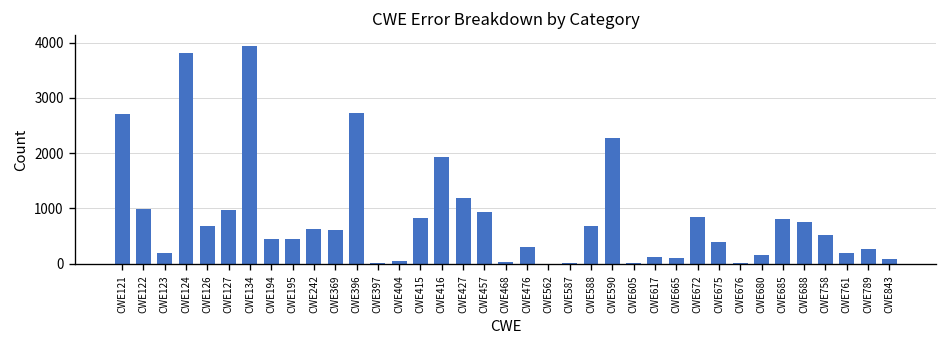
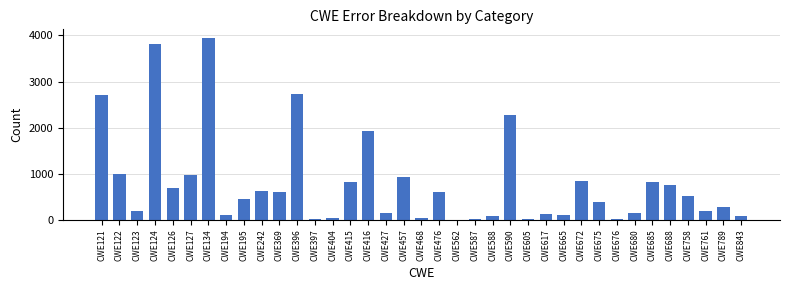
  {
    "CWE121": 2700,
    "CWE122": 1000,
    "CWE123": 200,
    "CWE124": 3800,
    "CWE126": 700,
    "CWE127": 1000,
    "CWE134": 3900,
-   "CWE194": 500,
+   "CWE194": 100,
    "CWE195": 400,
    "CWE242": 600,
    "CWE369": 600,
    "CWE396": 2700,
    "CWE415": 800,
    "CWE416": 1900,
-   "CWE427": 1200,
+   "CWE427": 100,
    "CWE457": 900,
-   "CWE476": 300,
-   "CWE588": 700,
+   "CWE476": 600,
+   "CWE588": 100,
    "CWE590": 2300,
    "CWE617": 100,
    "CWE665": 100,
    "CWE672": 800,
    "CWE675": 400,
    "CWE680": 200,
    "CWE685": 800,
    "CWE688": 800,
    "CWE758": 500,
    "CWE761": 200,
    "CWE789": 300,
    "CWE843": 100
  }
